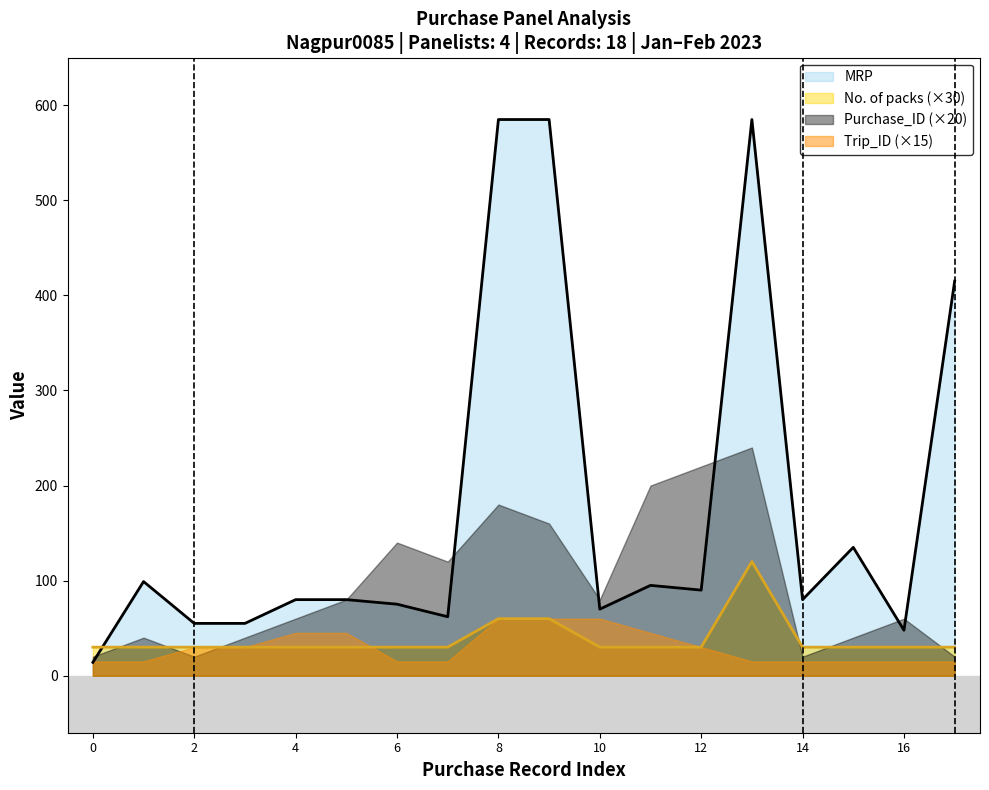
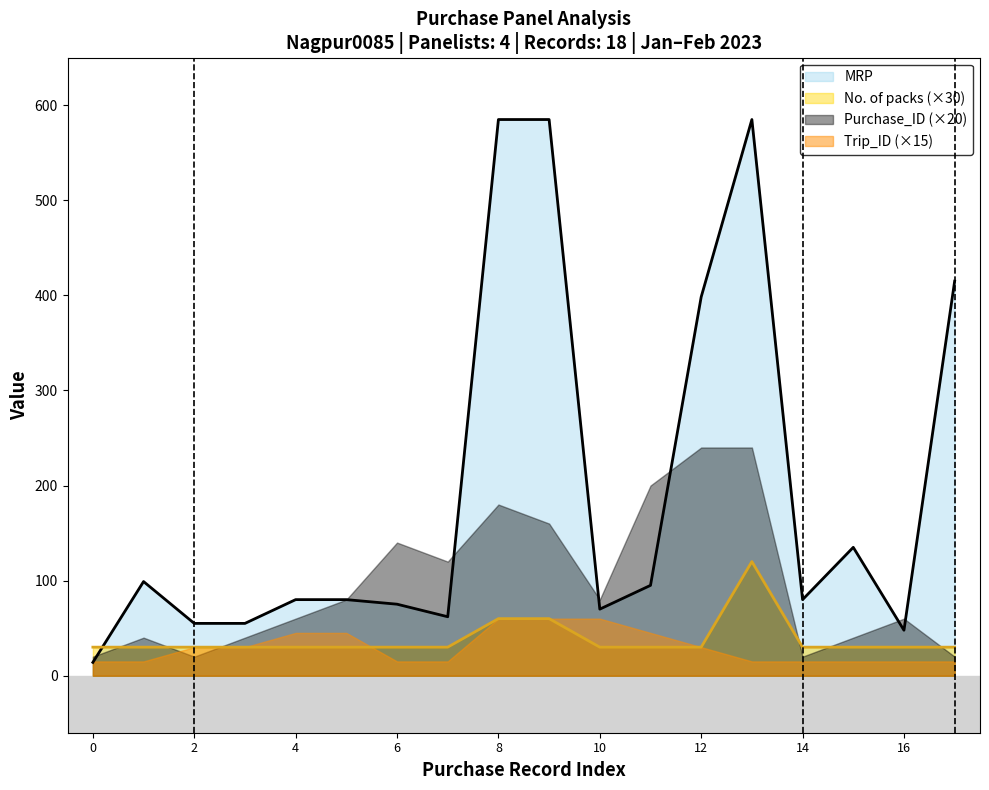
  {
    "MRP": {
      "2": 60,
      "4": 80,
      "6": 80,
      "8": 590,
      "10": 70,
-     "12": 90,
+     "12": 400,
      "14": 80,
      "16": 50
    },
    "No. of packs (×30)": {
      "0": 30,
      "4": 30,
      "6": 30,
      "10": 30,
      "14": 30,
      "16": 30
    },
    "Purchase_ID (×20)": {
      "0": 20,
      "2": 20,
      "4": 60,
      "6": 140,
      "8": 180,
      "10": 80,
-     "12": 220,
+     "12": 240,
      "14": 20,
      "16": 60
    },
    "Trip_ID (×15)": {
      "4": 50,
      "6": 20,
      "10": 60,
      "14": 20,
      "16": 20
    }
  }
